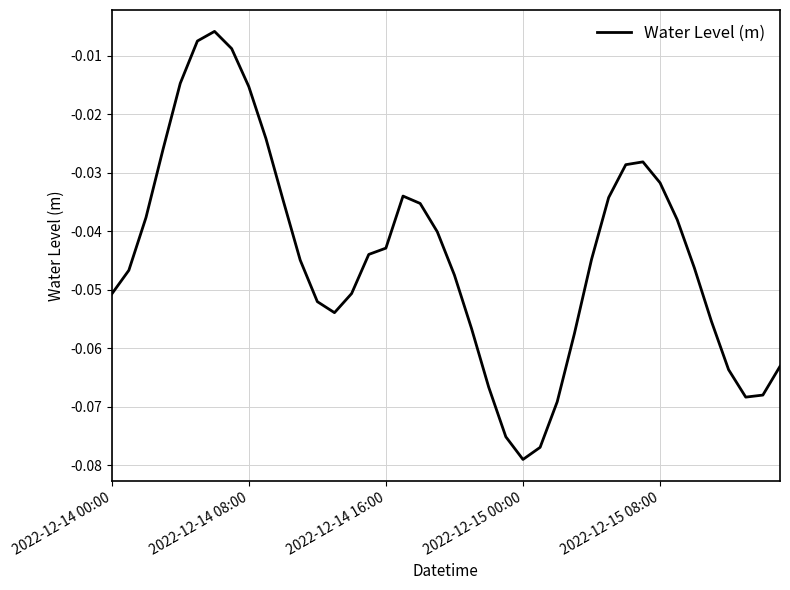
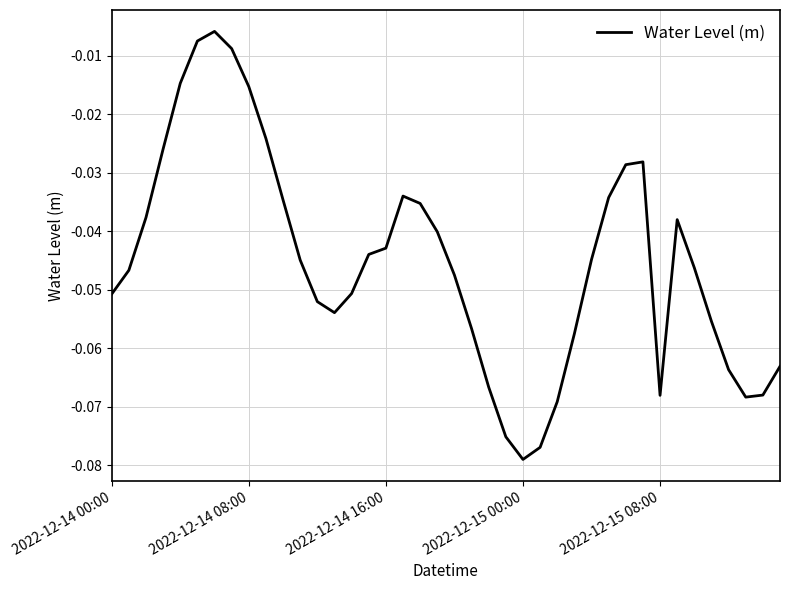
  {
    "2022-12-14 00:00": -0.051,
    "2022-12-14 08:00": -0.015,
    "2022-12-14 16:00": -0.043,
    "2022-12-15 00:00": -0.079,
-   "2022-12-15 08:00": -0.032
+   "2022-12-15 08:00": -0.068
  }
